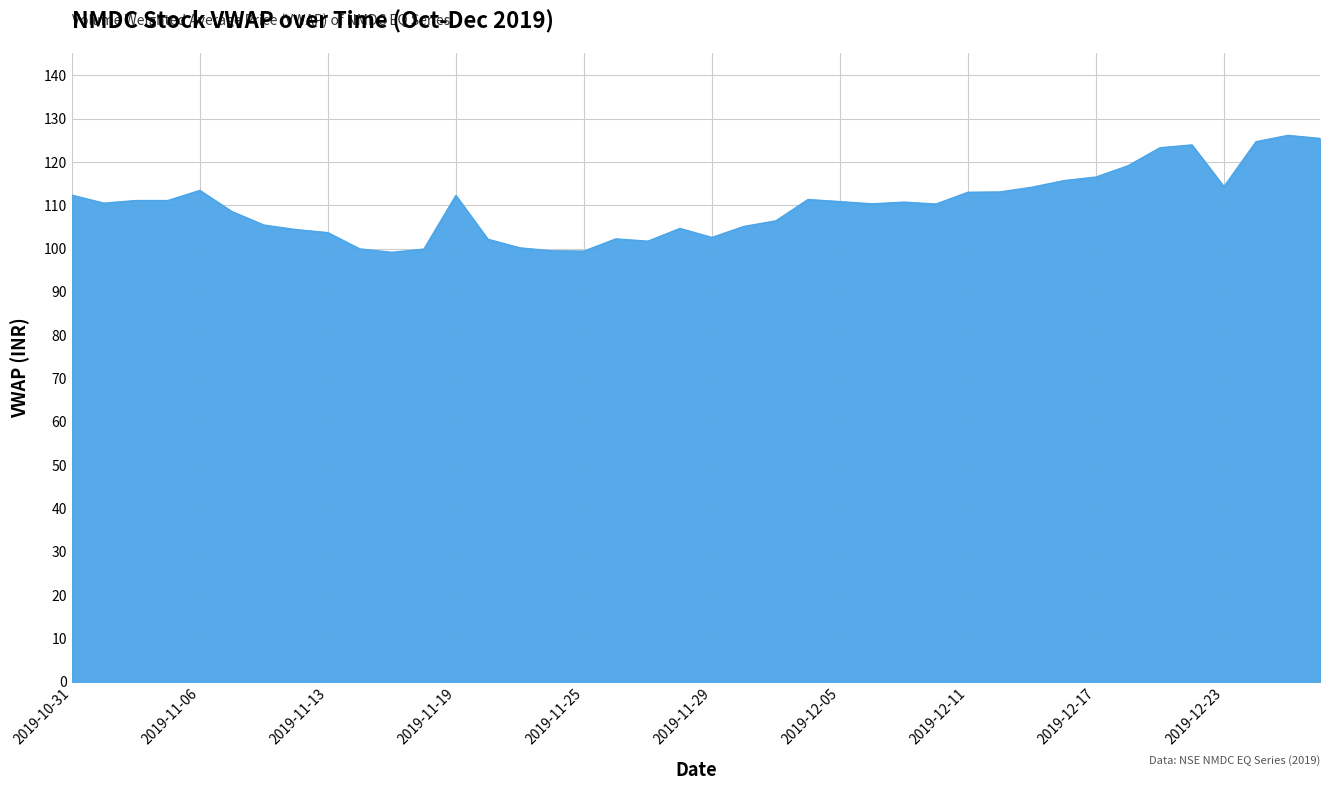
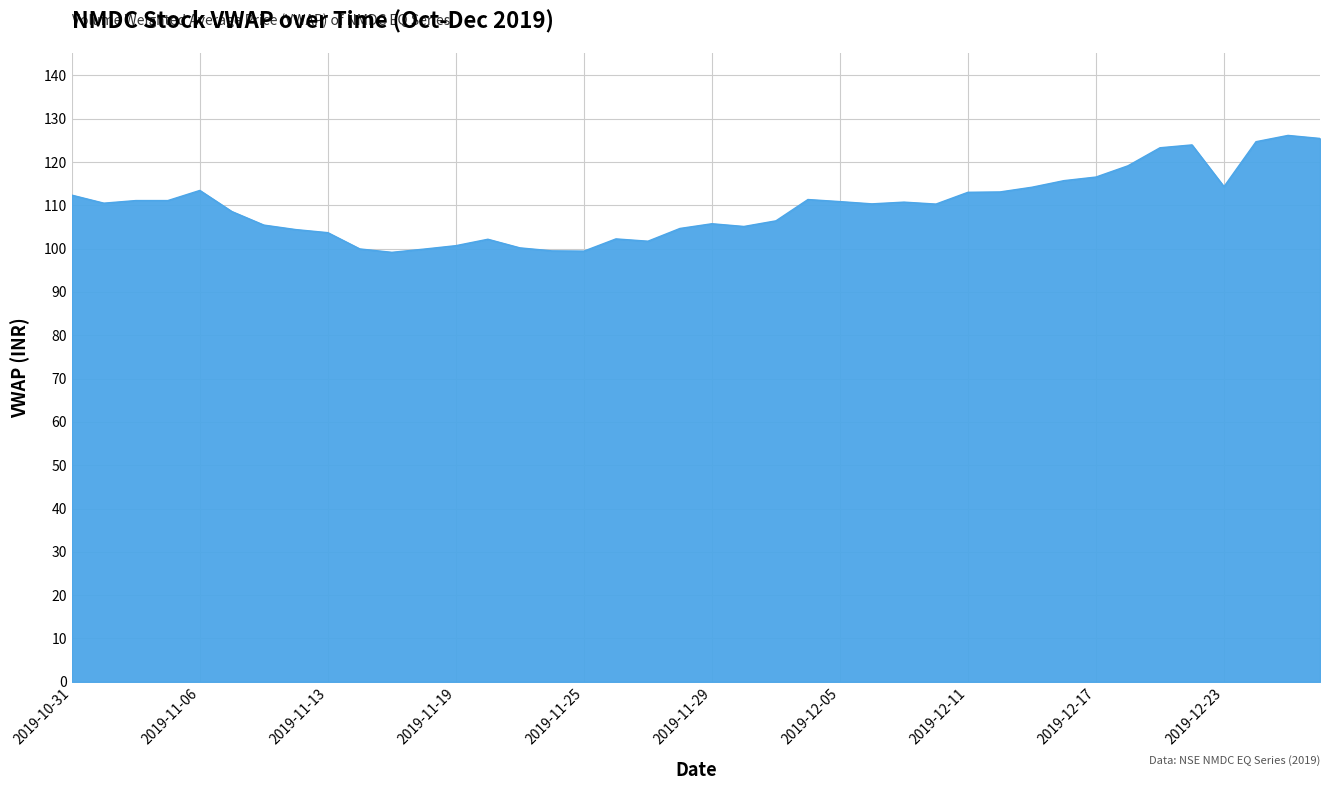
  {
    "2019-10-31": 112,
    "2019-11-06": 113,
    "2019-11-13": 104,
-   "2019-11-19": 112,
+   "2019-11-19": 101,
    "2019-11-25": 99,
-   "2019-11-29": 103,
+   "2019-11-29": 106,
    "2019-12-05": 111,
    "2019-12-11": 113,
    "2019-12-17": 117,
    "2019-12-23": 114
  }
